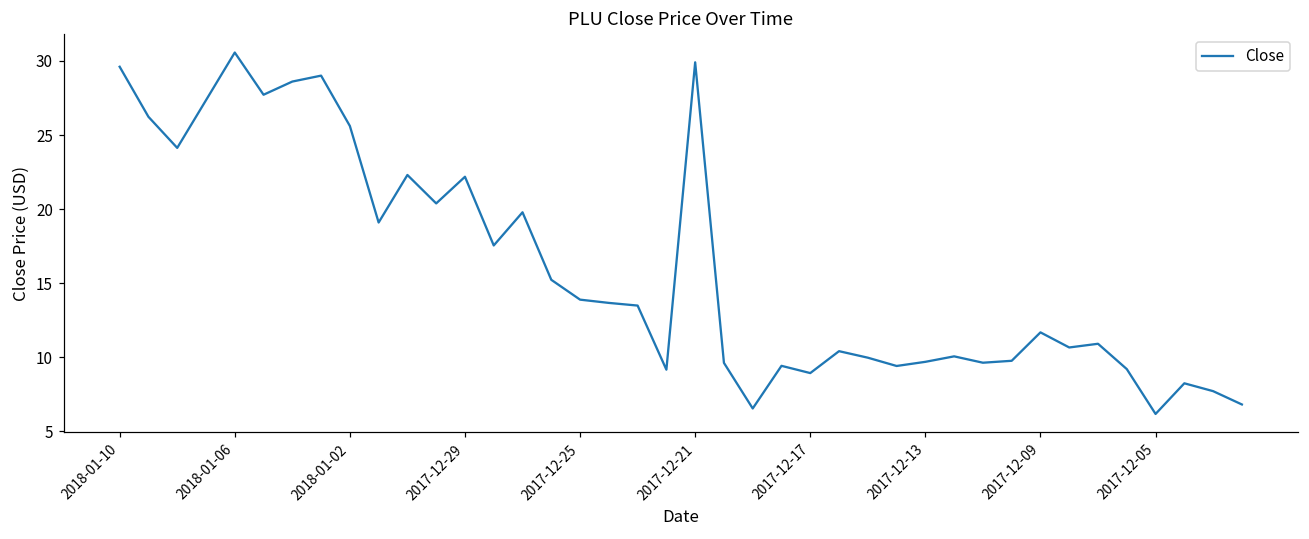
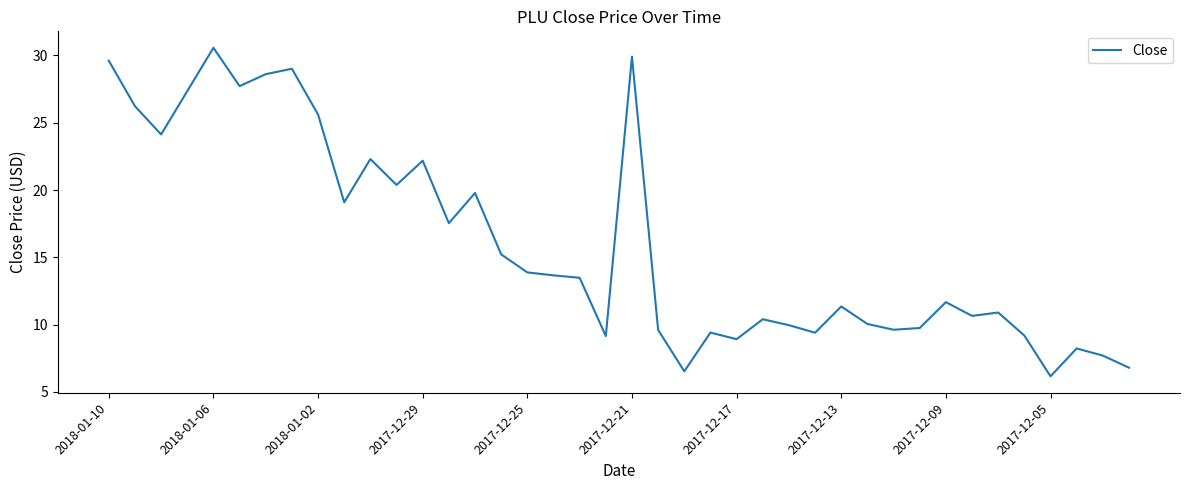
  {
    "2018-01-10": 29.6,
    "2018-01-06": 30.6,
    "2018-01-02": 25.6,
    "2017-12-29": 22.2,
    "2017-12-25": 13.9,
    "2017-12-21": 29.9,
    "2017-12-17": 8.9,
-   "2017-12-13": 9.7,
+   "2017-12-13": 11.4,
    "2017-12-09": 11.7,
    "2017-12-05": 6.2
  }
